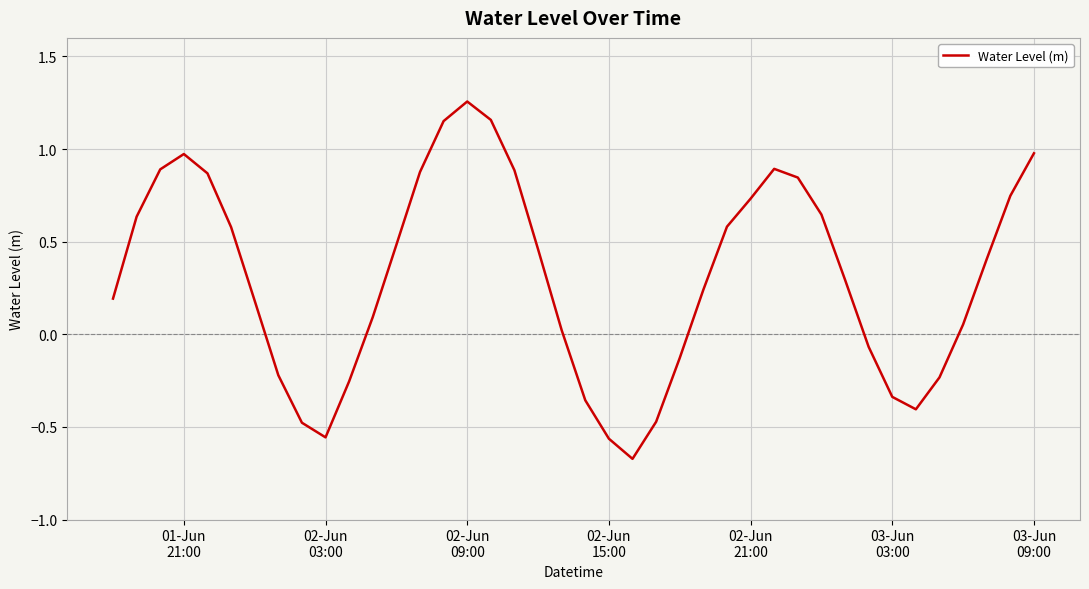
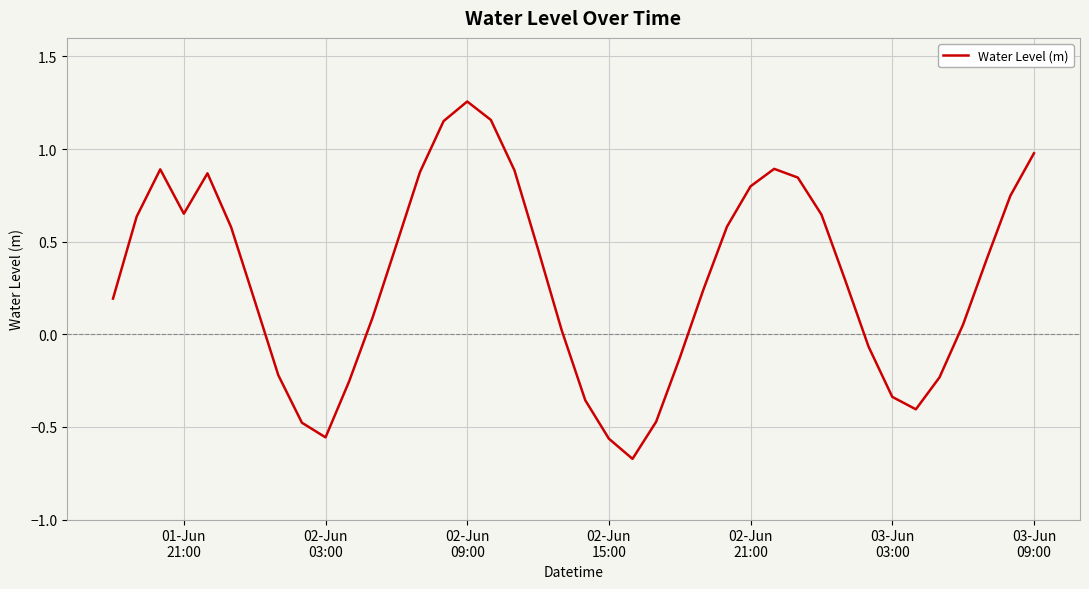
  {
-   "01-Jun 21:00": 0.97,
+   "01-Jun 21:00": 0.65,
    "02-Jun 03:00": -0.56,
    "02-Jun 09:00": 1.26,
    "02-Jun 15:00": -0.56,
-   "02-Jun 21:00": 0.73,
+   "02-Jun 21:00": 0.80,
    "03-Jun 03:00": -0.34,
    "03-Jun 09:00": 0.98
  }
